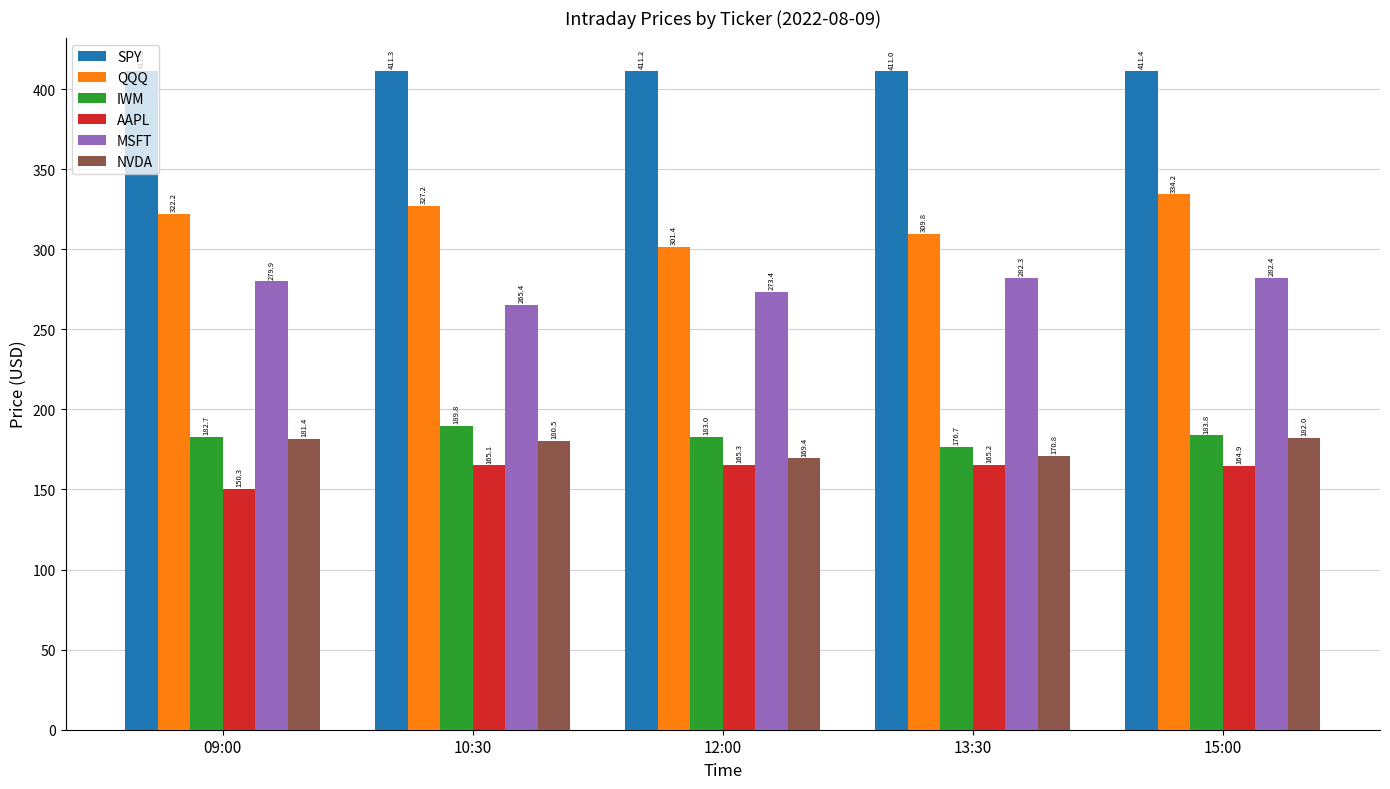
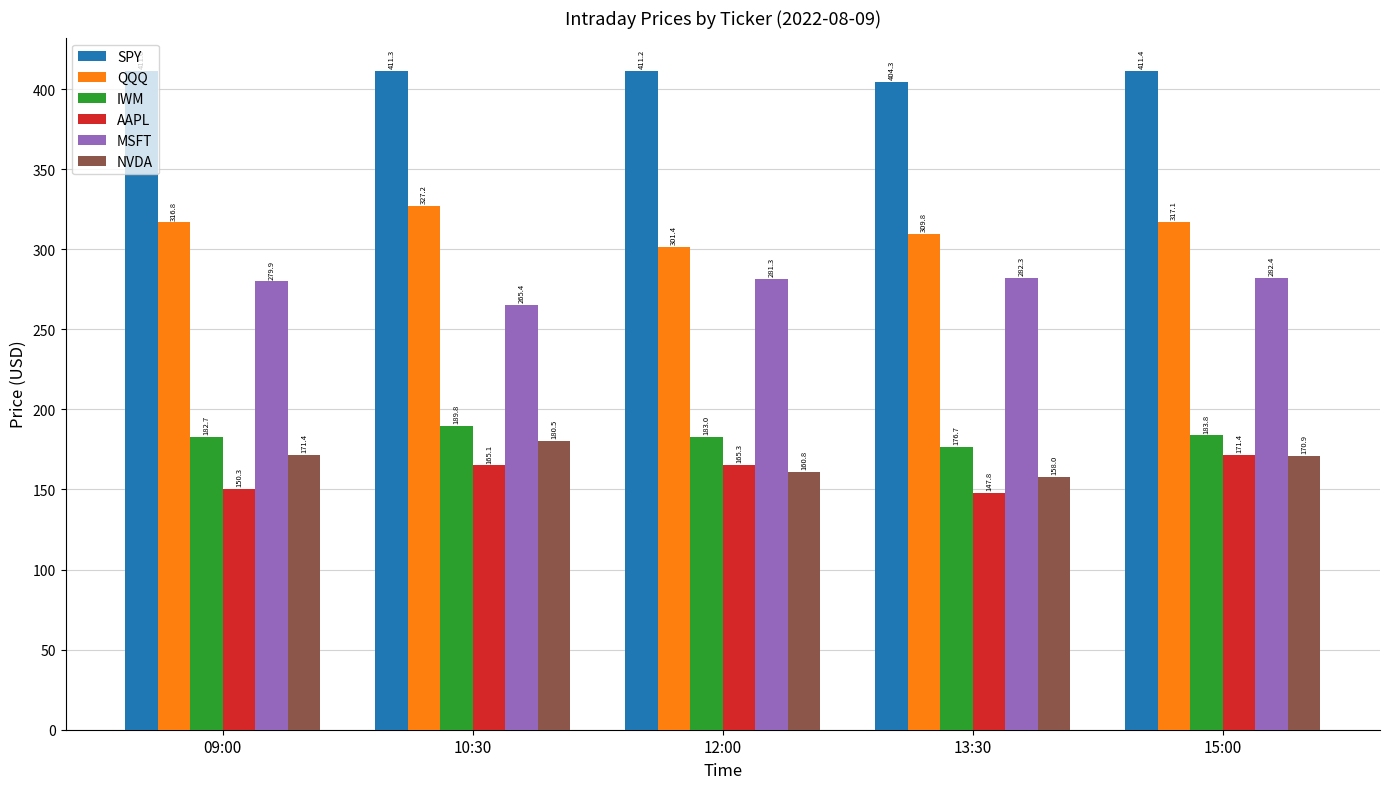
  {
    "SPY": {
      "10:30": 411.3,
      "12:00": 411.2,
-     "13:30": 411.0,
+     "13:30": 404.3,
      "15:00": 411.4
    },
    "QQQ": {
-     "09:00": 322.2,
+     "09:00": 316.8,
      "10:30": 327.2,
      "12:00": 301.4,
      "13:30": 309.8,
-     "15:00": 334.2
+     "15:00": 317.1
    },
    "IWM": {
      "09:00": 182.7,
      "10:30": 189.8,
      "12:00": 183.0,
      "13:30": 176.7,
      "15:00": 183.8
    },
    "AAPL": {
      "09:00": 150.3,
      "10:30": 165.1,
      "12:00": 165.3,
-     "13:30": 165.2,
-     "15:00": 164.9
+     "13:30": 147.8,
+     "15:00": 171.4
    },
    "MSFT": {
      "09:00": 279.9,
      "10:30": 265.4,
-     "12:00": 273.4,
+     "12:00": 281.3,
      "13:30": 282.3,
      "15:00": 282.4
    },
    "NVDA": {
-     "09:00": 181.4,
+     "09:00": 171.4,
      "10:30": 180.5,
-     "12:00": 169.4,
-     "13:30": 170.8,
-     "15:00": 182.0
+     "12:00": 160.8,
+     "13:30": 158.0,
+     "15:00": 170.9
    }
  }
